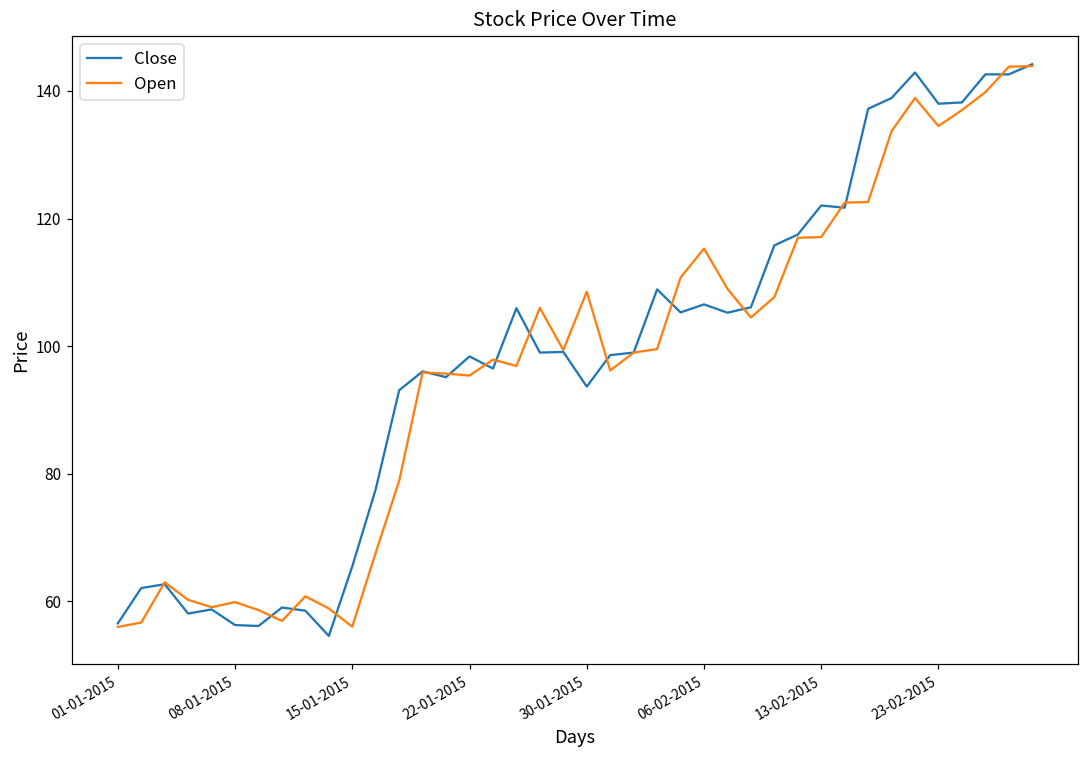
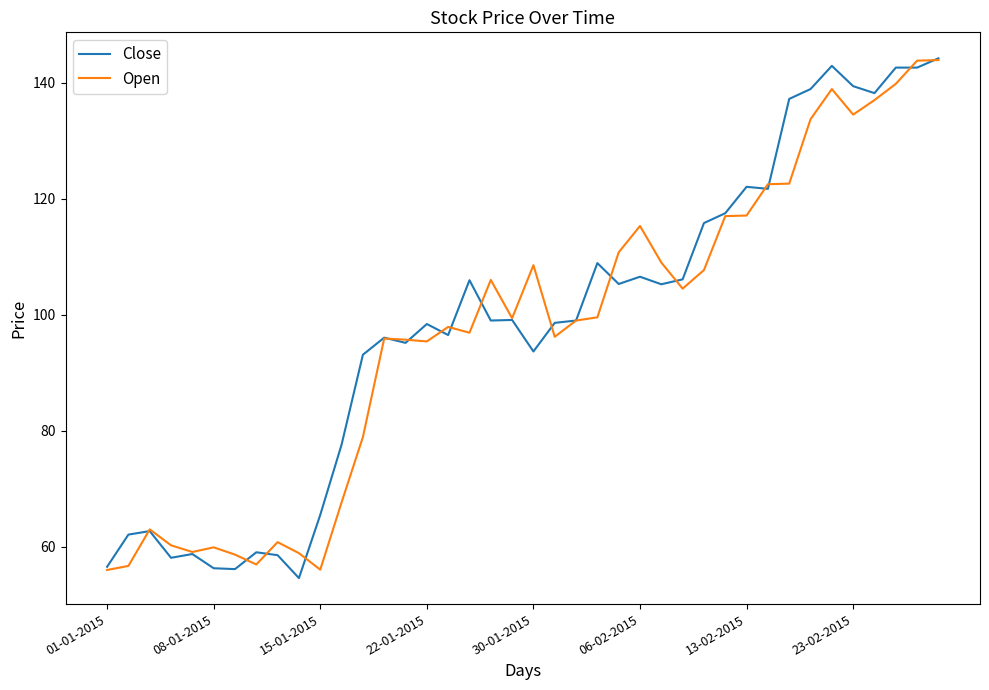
  {
    "Close": {
      "01-01-2015": 57,
      "08-01-2015": 56,
      "15-01-2015": 66,
      "22-01-2015": 98,
      "30-01-2015": 94,
      "06-02-2015": 107,
      "13-02-2015": 122,
-     "23-02-2015": 138
+     "23-02-2015": 139
    },
    "Open": {
      "01-01-2015": 56,
      "08-01-2015": 60,
      "15-01-2015": 56,
      "22-01-2015": 95,
      "30-01-2015": 109,
      "06-02-2015": 115,
      "13-02-2015": 117,
      "23-02-2015": 135
    }
  }
